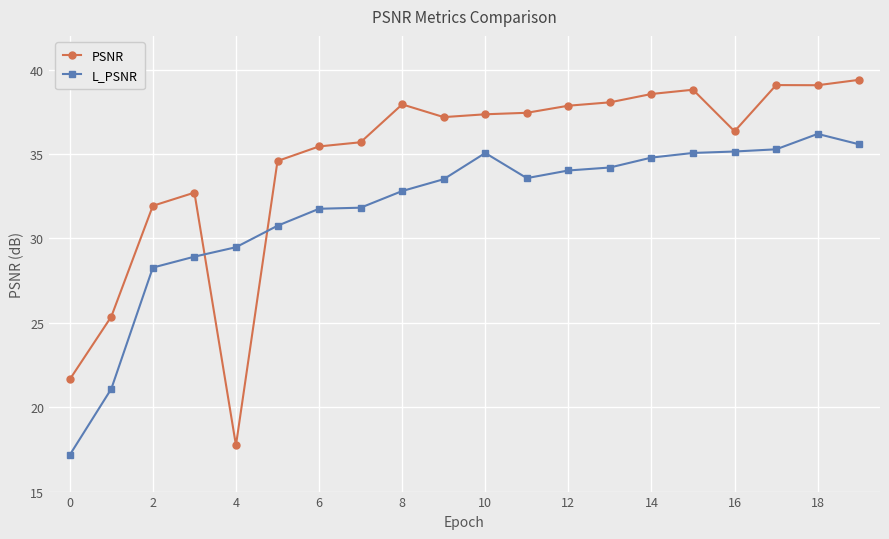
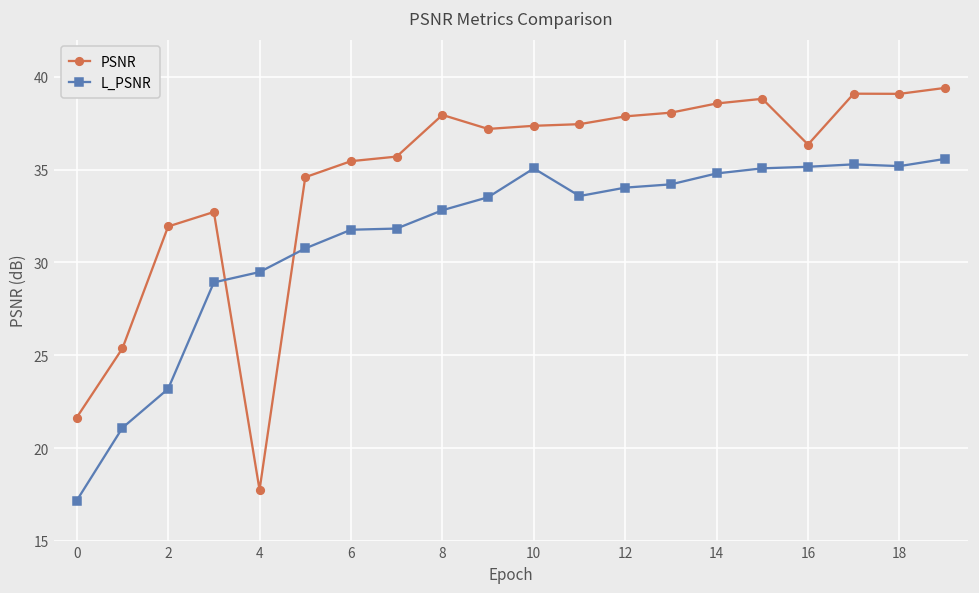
  {
    "PSNR": {
      "0": 21.6,
      "2": 31.9,
      "4": 17.7,
      "6": 35.5,
      "8": 37.9,
      "10": 37.4,
      "12": 37.9,
      "14": 38.6,
      "16": 36.3,
      "18": 39.1
    },
    "L_PSNR": {
      "0": 17.2,
-     "2": 28.3,
+     "2": 23.2,
      "4": 29.5,
      "6": 31.8,
      "8": 32.8,
      "10": 35.1,
      "12": 34.0,
      "14": 34.8,
      "16": 35.1,
-     "18": 36.2
+     "18": 35.2
    }
  }
